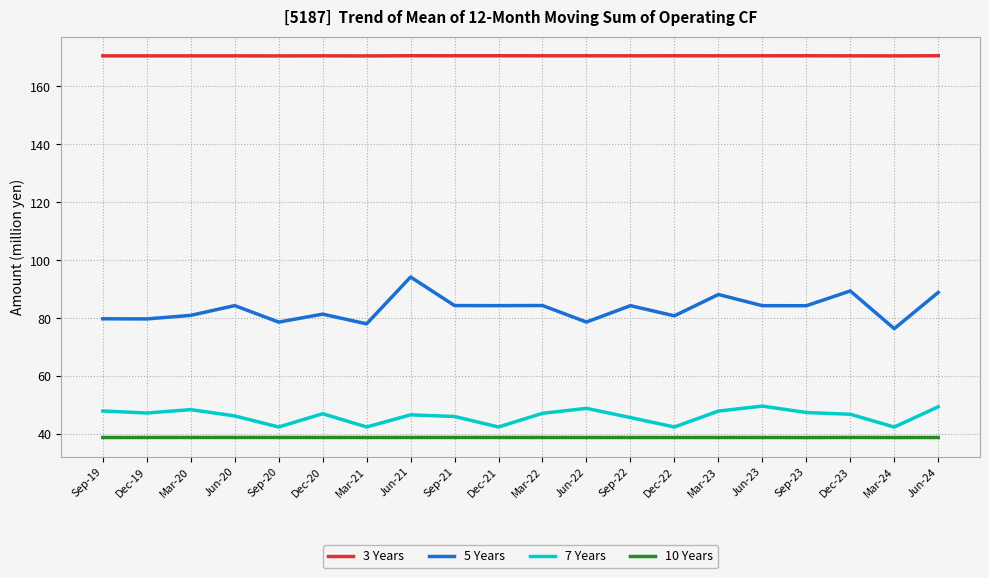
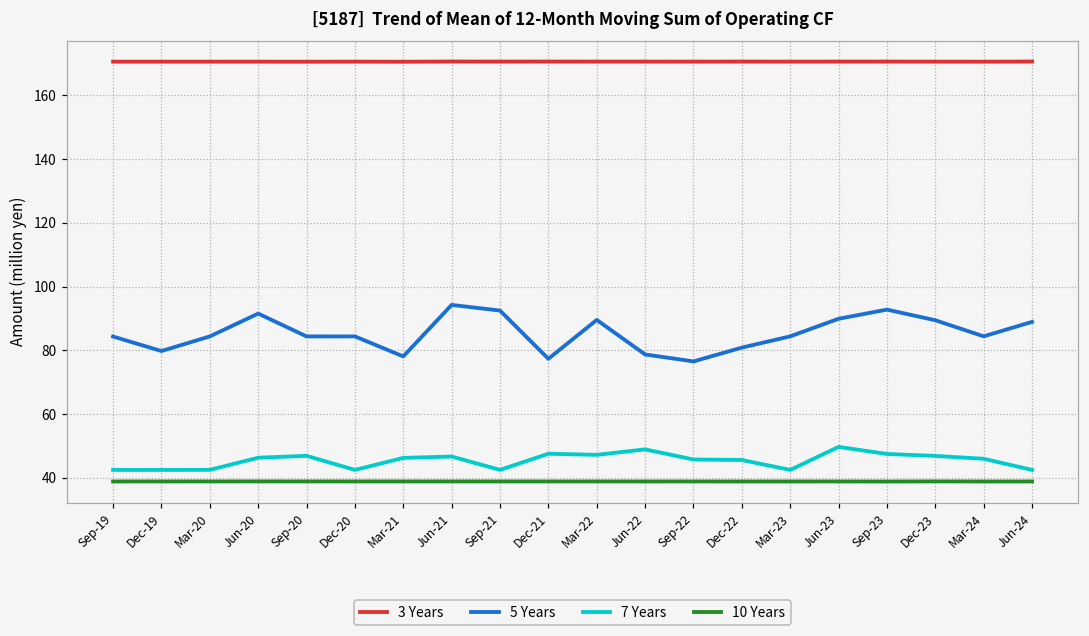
  {
    "3 Years": {
      "Sep-19": 171,
      "Dec-19": 171,
      "Mar-20": 171,
      "Jun-20": 171,
      "Sep-20": 171,
      "Dec-20": 171,
      "Mar-21": 171,
      "Jun-21": 171,
      "Sep-21": 171,
      "Dec-21": 171,
      "Mar-22": 171,
      "Jun-22": 171,
      "Sep-22": 171,
      "Dec-22": 171,
      "Mar-23": 171,
      "Jun-23": 171,
      "Sep-23": 171,
      "Dec-23": 171,
      "Mar-24": 171,
      "Jun-24": 171
    },
    "5 Years": {
-     "Sep-19": 80,
+     "Sep-19": 84,
      "Dec-19": 80,
-     "Mar-20": 81,
-     "Jun-20": 84,
-     "Sep-20": 79,
-     "Dec-20": 81,
+     "Mar-20": 84,
+     "Jun-20": 92,
+     "Sep-20": 84,
+     "Dec-20": 84,
      "Mar-21": 78,
      "Jun-21": 94,
-     "Sep-21": 84,
-     "Dec-21": 84,
-     "Mar-22": 84,
+     "Sep-21": 92,
+     "Dec-21": 77,
+     "Mar-22": 90,
      "Jun-22": 79,
-     "Sep-22": 84,
+     "Sep-22": 77,
      "Dec-22": 81,
-     "Mar-23": 88,
-     "Jun-23": 84,
-     "Sep-23": 84,
+     "Mar-23": 84,
+     "Jun-23": 90,
+     "Sep-23": 93,
      "Dec-23": 89,
-     "Mar-24": 76,
+     "Mar-24": 84,
      "Jun-24": 89
    },
    "7 Years": {
-     "Sep-19": 48,
-     "Dec-19": 47,
-     "Mar-20": 48,
+     "Sep-19": 42,
+     "Dec-19": 42,
+     "Mar-20": 42,
      "Jun-20": 46,
-     "Sep-20": 42,
-     "Dec-20": 47,
-     "Mar-21": 42,
+     "Sep-20": 47,
+     "Dec-20": 42,
+     "Mar-21": 46,
      "Jun-21": 47,
-     "Sep-21": 46,
-     "Dec-21": 42,
+     "Sep-21": 42,
+     "Dec-21": 48,
      "Mar-22": 47,
      "Jun-22": 49,
      "Sep-22": 46,
-     "Dec-22": 42,
-     "Mar-23": 48,
+     "Dec-22": 46,
+     "Mar-23": 42,
      "Jun-23": 50,
      "Sep-23": 47,
      "Dec-23": 47,
-     "Mar-24": 42,
-     "Jun-24": 49
+     "Mar-24": 46,
+     "Jun-24": 42
    },
    "10 Years": {
      "Sep-19": 39,
      "Dec-19": 39,
      "Mar-20": 39,
      "Jun-20": 39,
      "Sep-20": 39,
      "Dec-20": 39,
      "Mar-21": 39,
      "Jun-21": 39,
      "Sep-21": 39,
      "Dec-21": 39,
      "Mar-22": 39,
      "Jun-22": 39,
      "Sep-22": 39,
      "Dec-22": 39,
      "Mar-23": 39,
      "Jun-23": 39,
      "Sep-23": 39,
      "Dec-23": 39,
      "Mar-24": 39,
      "Jun-24": 39
    }
  }
